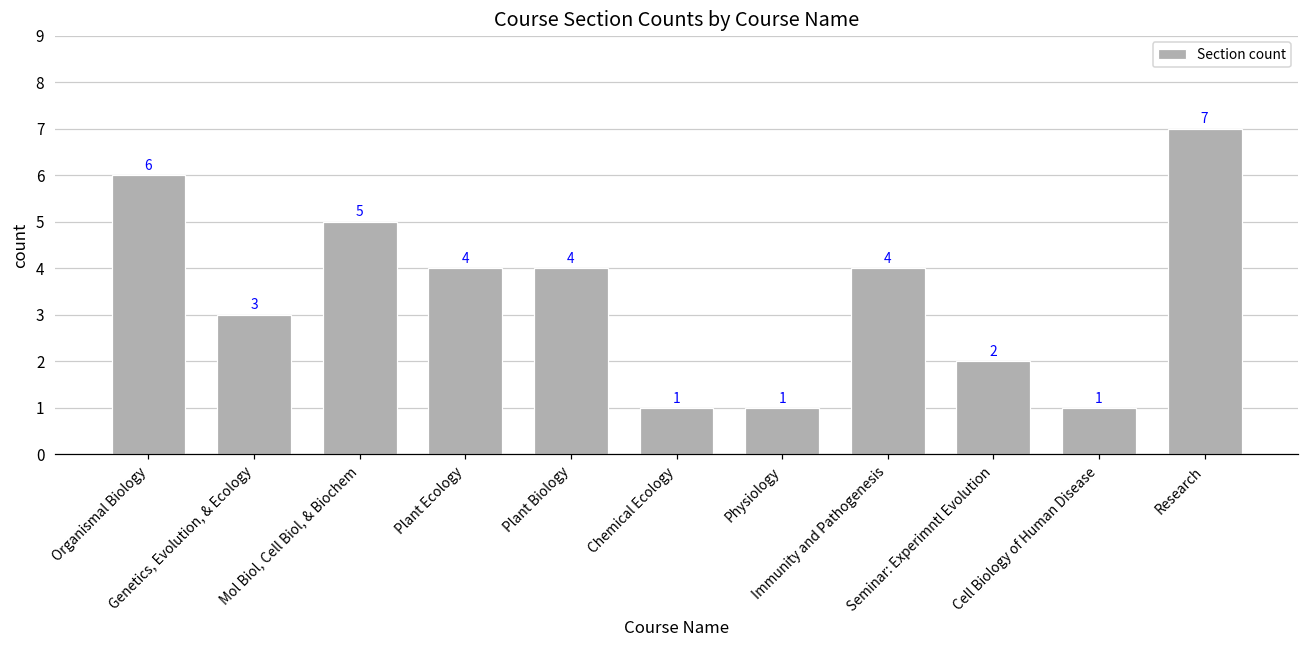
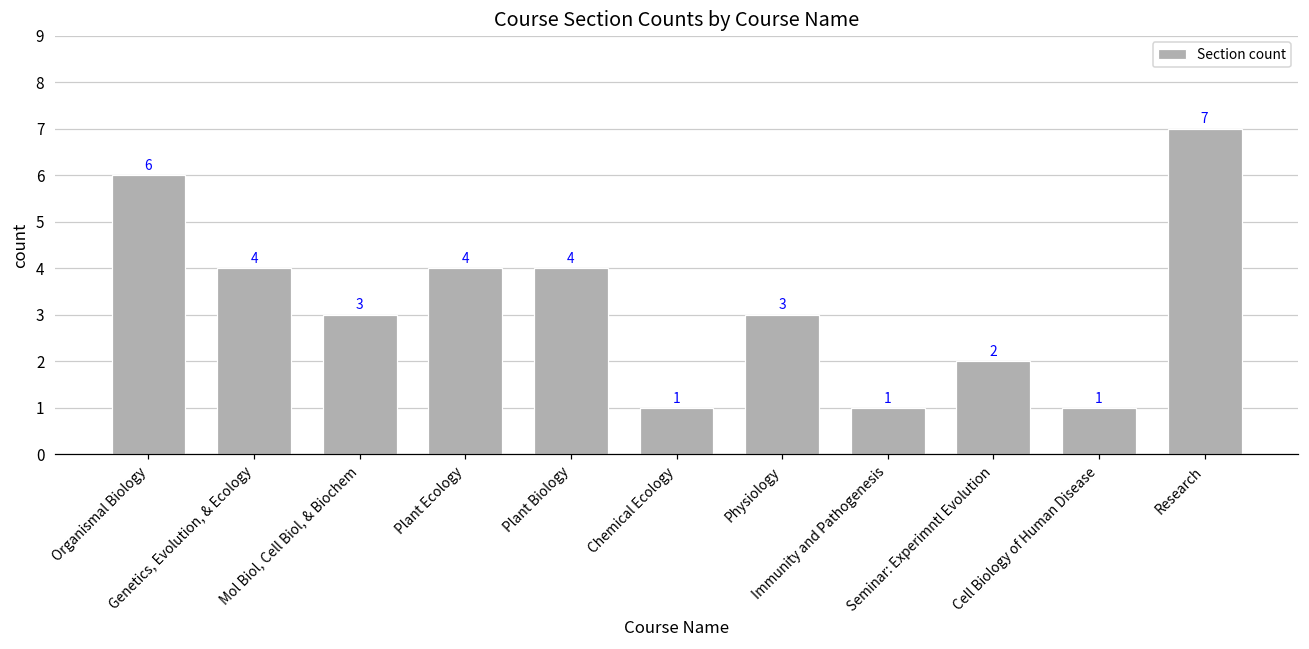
  {
    "Organismal Biology": 6,
-   "Genetics, Evolution, & Ecology": 3,
-   "Mol Biol, Cell Biol, & Biochem": 5,
+   "Genetics, Evolution, & Ecology": 4,
+   "Mol Biol, Cell Biol, & Biochem": 3,
    "Plant Ecology": 4,
    "Plant Biology": 4,
    "Chemical Ecology": 1,
-   "Physiology": 1,
-   "Immunity and Pathogenesis": 4,
+   "Physiology": 3,
+   "Immunity and Pathogenesis": 1,
    "Seminar: Experimntl Evolution": 2,
    "Cell Biology of Human Disease": 1,
    "Research": 7
  }
